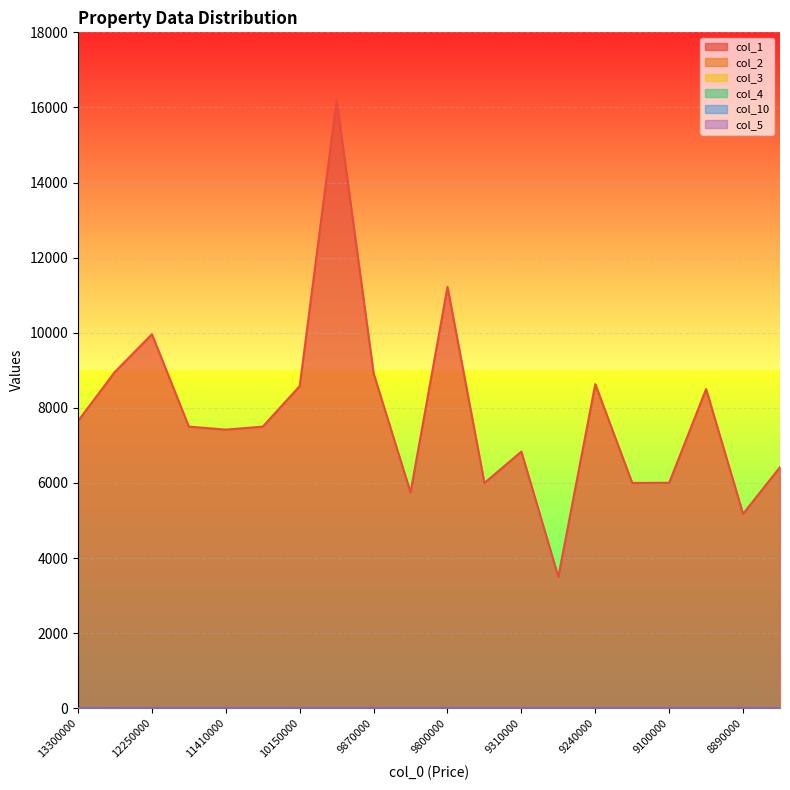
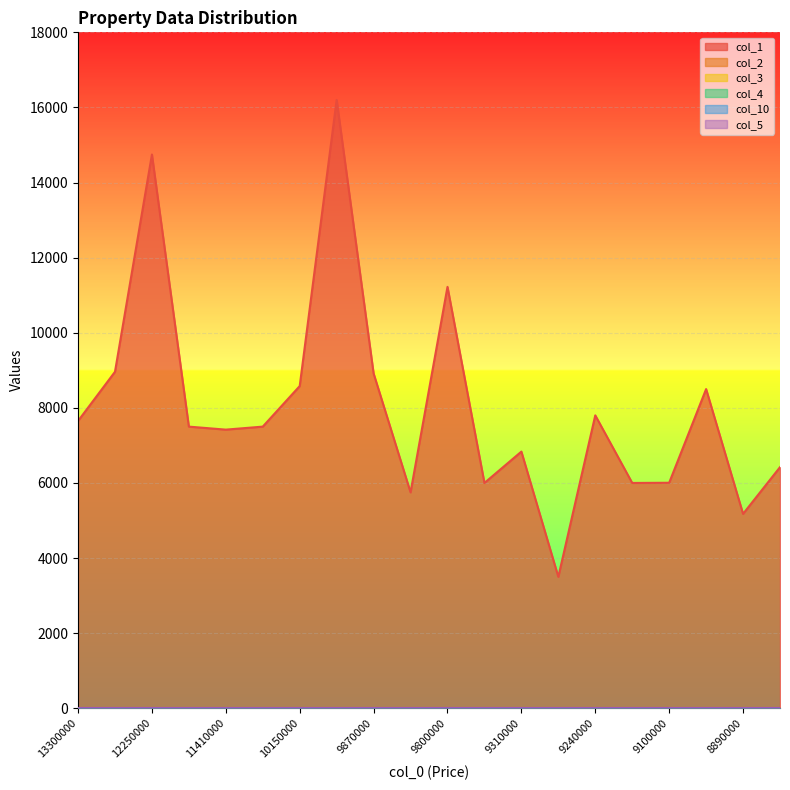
  {
    "col_1": {
      "13300000": 7700,
-     "12250000": 10000,
+     "12250000": 14700,
      "11410000": 7400,
      "10150000": 8600,
      "9870000": 8900,
      "9800000": 11200,
      "9310000": 6800,
-     "9240000": 8600,
+     "9240000": 7800,
      "9100000": 6000,
      "8890000": 5200
    },
    "col_5": {
      "13300000": 0,
      "12250000": 0,
      "11410000": 0,
      "10150000": 0,
      "9870000": 0,
      "9800000": 0,
      "9310000": 0,
      "9240000": 0,
      "9100000": 0,
      "8890000": 0
    }
  }
